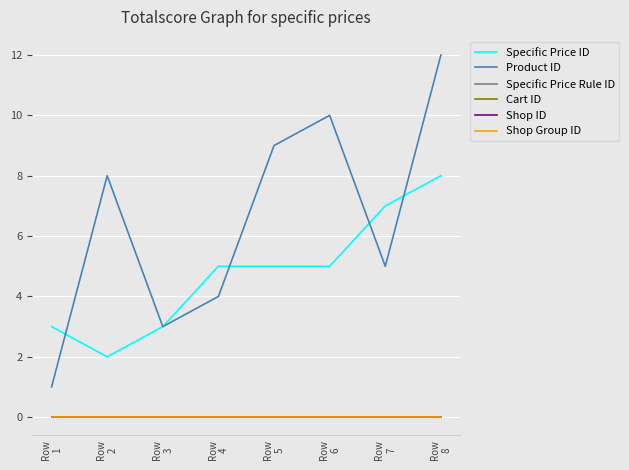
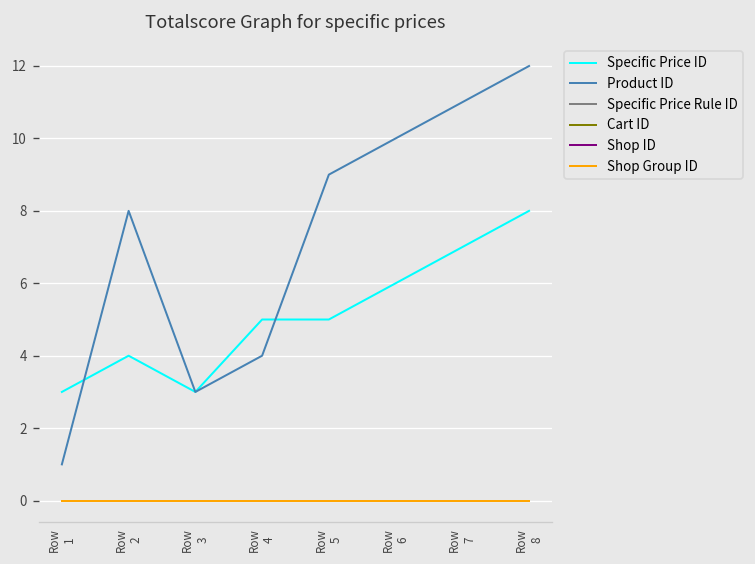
  {
    "Specific Price ID": {
      "Row 1": 3,
-     "Row 2": 2,
+     "Row 2": 4,
      "Row 4": 5,
      "Row 5": 5,
-     "Row 6": 5,
+     "Row 6": 6,
      "Row 7": 7,
      "Row 8": 8
    },
    "Product ID": {
      "Row 1": 1,
      "Row 2": 8,
      "Row 4": 4,
      "Row 5": 9,
      "Row 6": 10,
-     "Row 7": 5,
+     "Row 7": 11,
      "Row 8": 12
    },
    "Shop Group ID": {
      "Row 1": 0,
      "Row 2": 0,
      "Row 3": 0,
      "Row 4": 0,
      "Row 5": 0,
      "Row 6": 0,
      "Row 7": 0,
      "Row 8": 0
    }
  }
